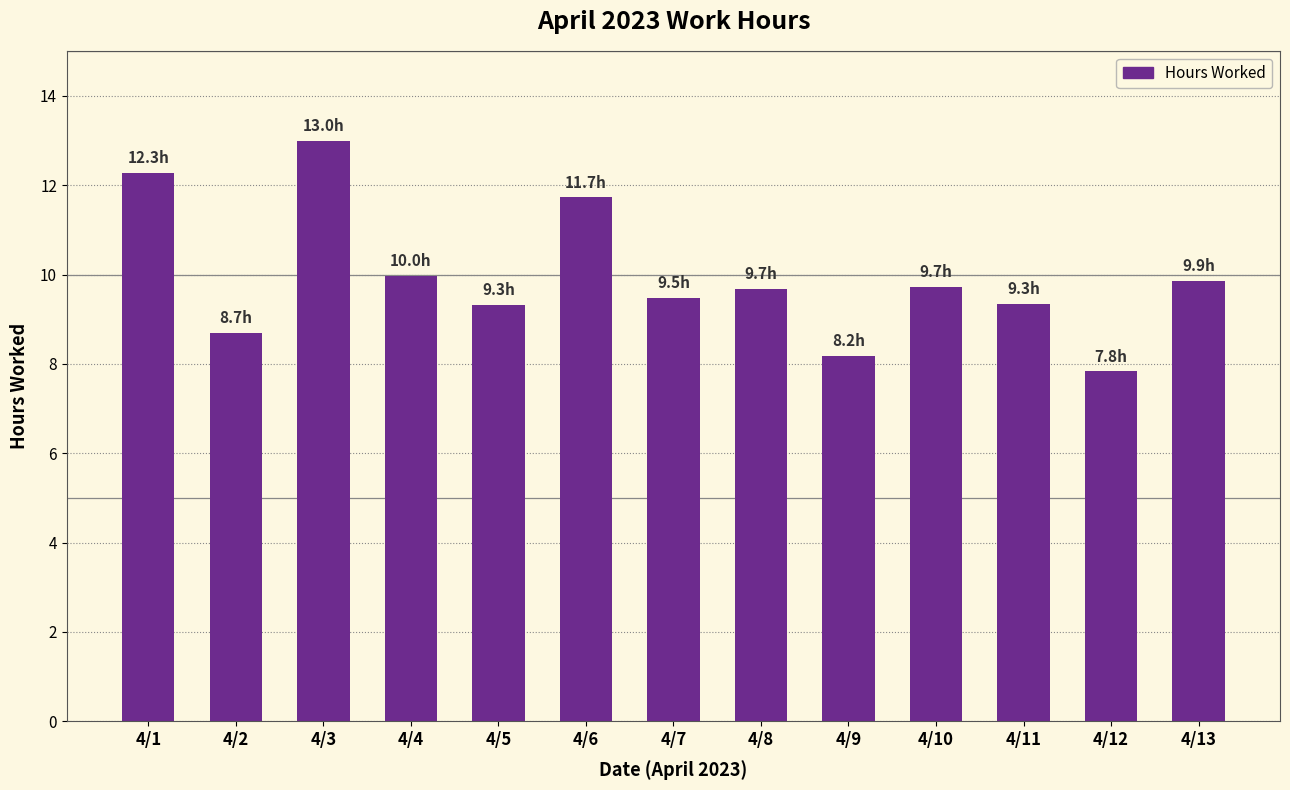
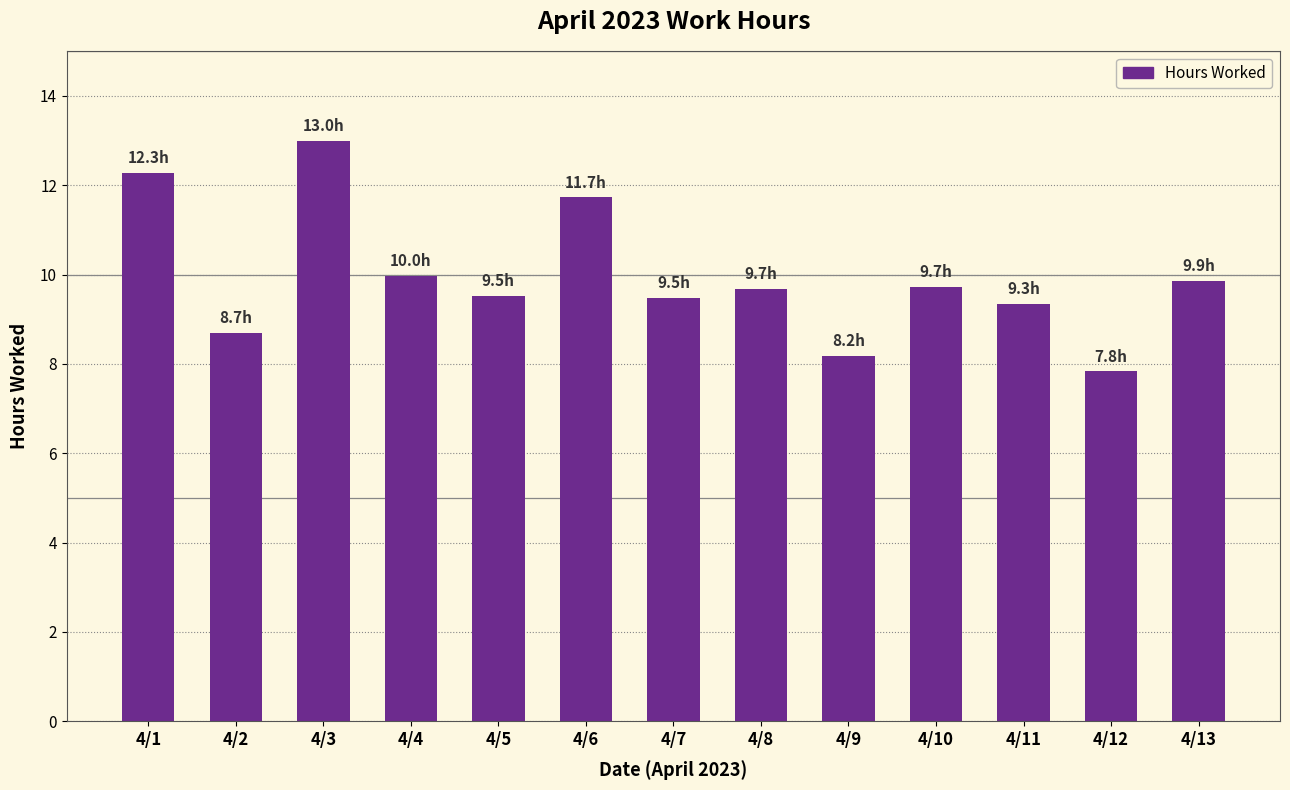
  {
    "4/1": "12.3h",
    "4/2": "8.7h",
    "4/3": "13.0h",
    "4/4": "10.0h",
-   "4/5": "9.3h",
+   "4/5": "9.5h",
    "4/6": "11.7h",
    "4/7": "9.5h",
    "4/8": "9.7h",
    "4/9": "8.2h",
    "4/10": "9.7h",
    "4/11": "9.3h",
    "4/12": "7.8h",
    "4/13": "9.9h"
  }
